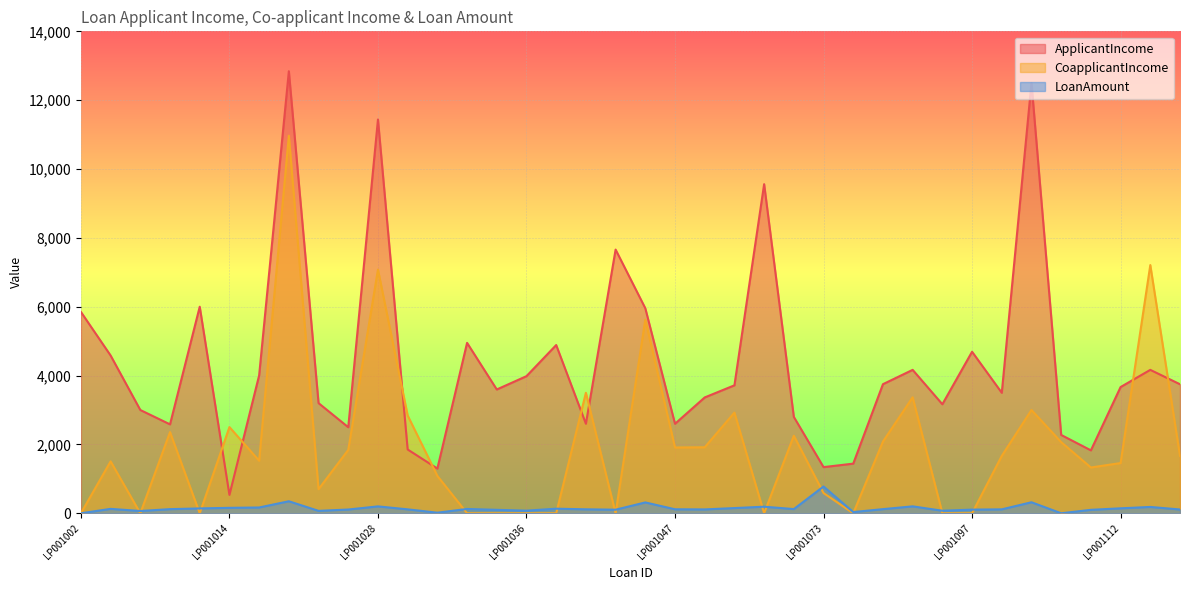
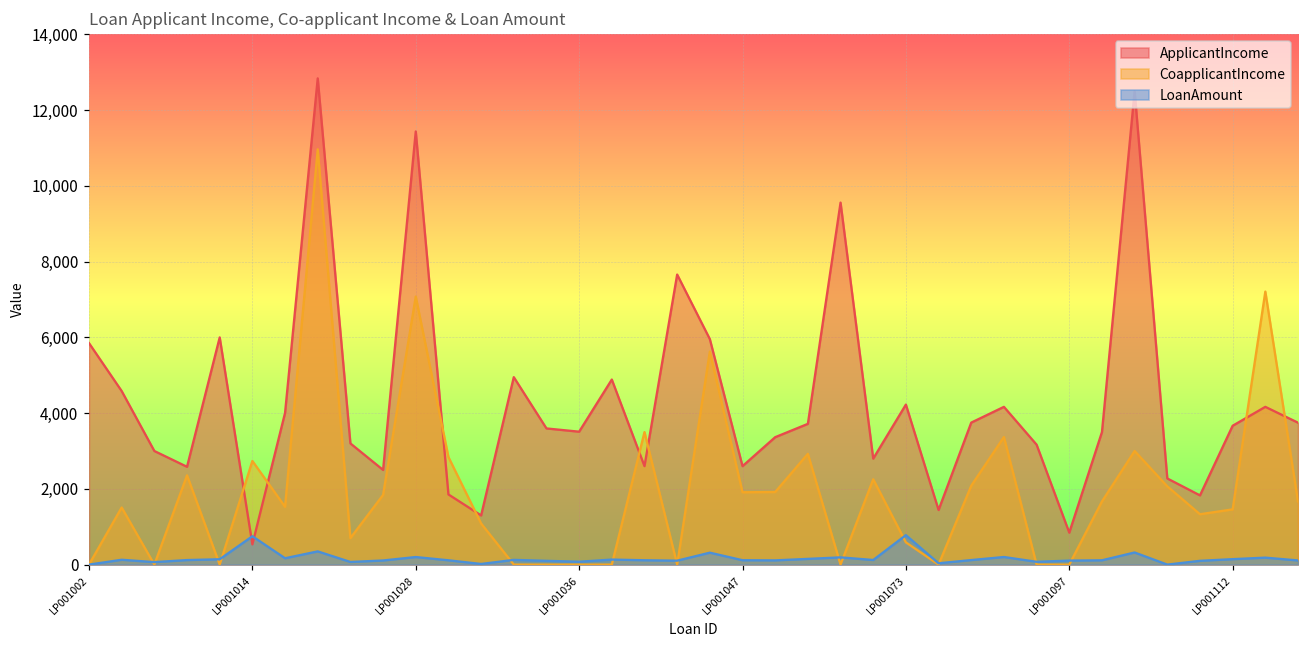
  {
    "ApplicantIncome": {
      "LP001002": "5,800",
      "LP001014": "500",
      "LP001028": "11,400",
-     "LP001036": "4,000",
+     "LP001036": "3,500",
      "LP001047": "2,600",
-     "LP001073": "1,300",
-     "LP001097": "4,700",
+     "LP001073": "4,200",
+     "LP001097": "800",
      "LP001112": "3,700"
    },
    "CoapplicantIncome": {
-     "LP001014": "2,500",
+     "LP001014": "2,700",
      "LP001028": "7,100",
      "LP001036": "0",
      "LP001047": "1,900",
      "LP001073": "600",
      "LP001097": "0",
      "LP001112": "1,500"
    },
    "LoanAmount": {
-     "LP001014": "200",
+     "LP001014": "700",
      "LP001028": "200",
      "LP001036": "100",
      "LP001047": "100",
      "LP001073": "800",
      "LP001097": "100",
      "LP001112": "100"
    }
  }
